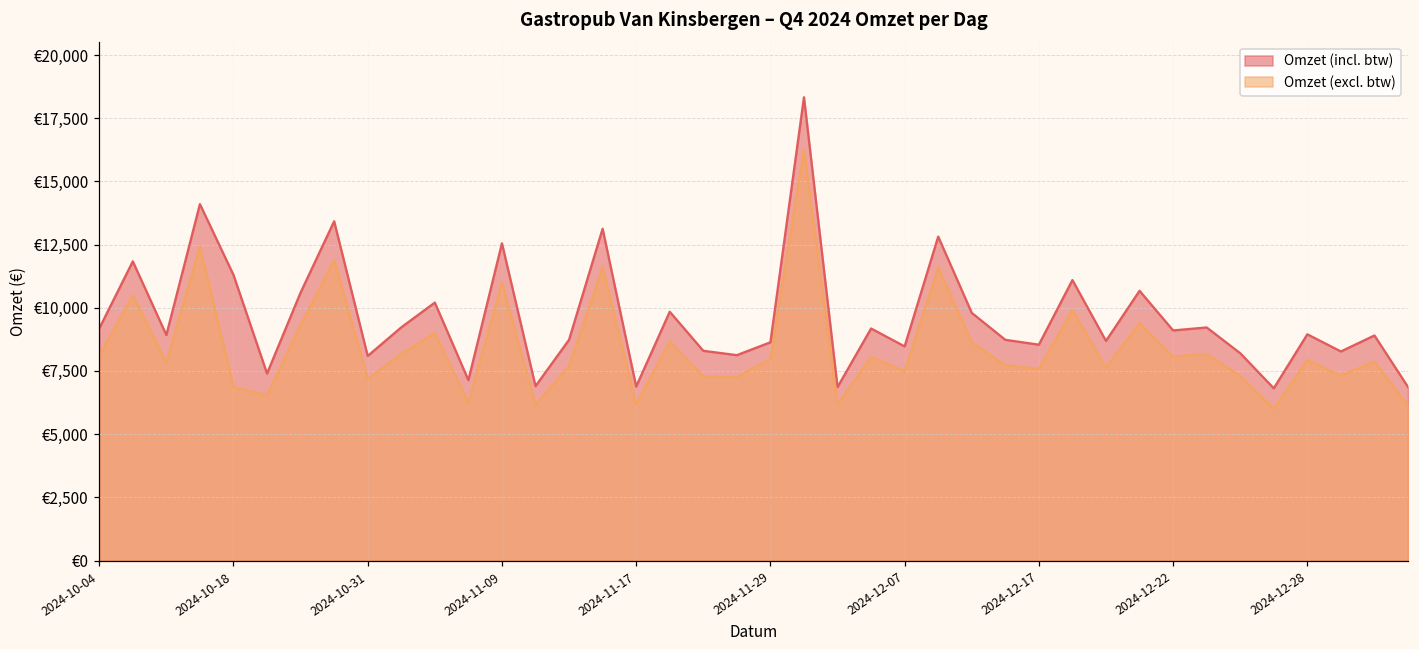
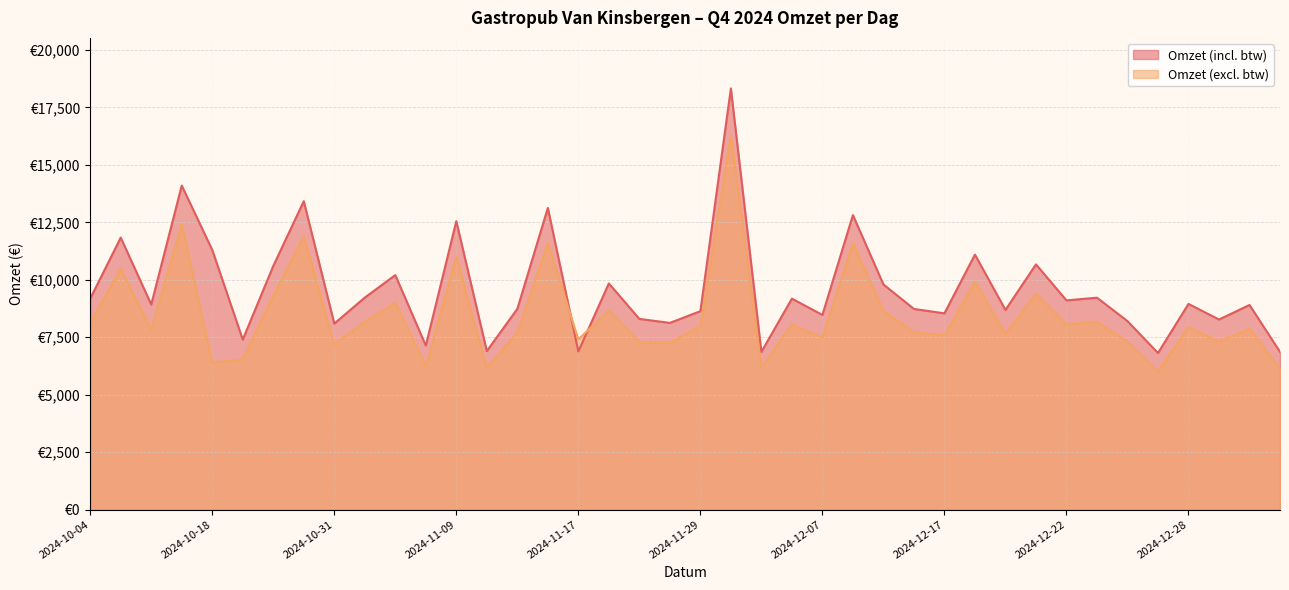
  {
    "Omzet (incl. btw)": {
      "2024-10-18": "€11,300",
      "2024-11-17": "€6,900",
      "2024-11-29": "€8,600"
    },
    "Omzet (excl. btw)": {
-     "2024-10-18": "€6,900",
-     "2024-11-17": "€6,200",
+     "2024-10-18": "€6,400",
+     "2024-11-17": "€7,400",
      "2024-11-29": "€8,000"
    }
  }
